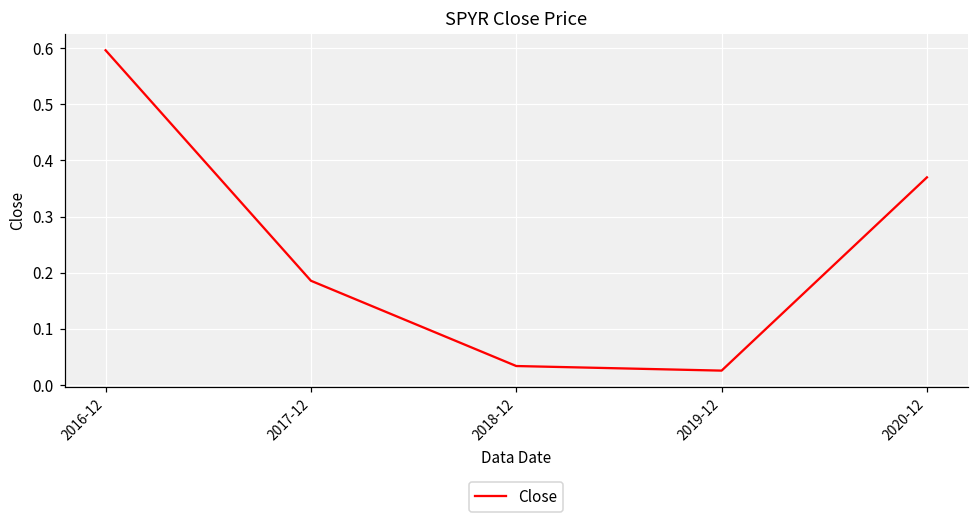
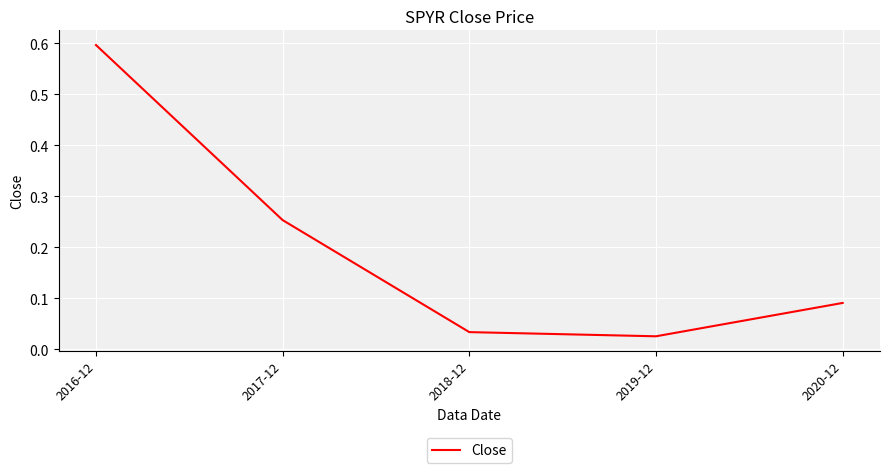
  {
    "2016-12": 0.60,
-   "2017-12": 0.19,
+   "2017-12": 0.25,
    "2018-12": 0.03,
    "2019-12": 0.03,
-   "2020-12": 0.37
+   "2020-12": 0.09
  }
